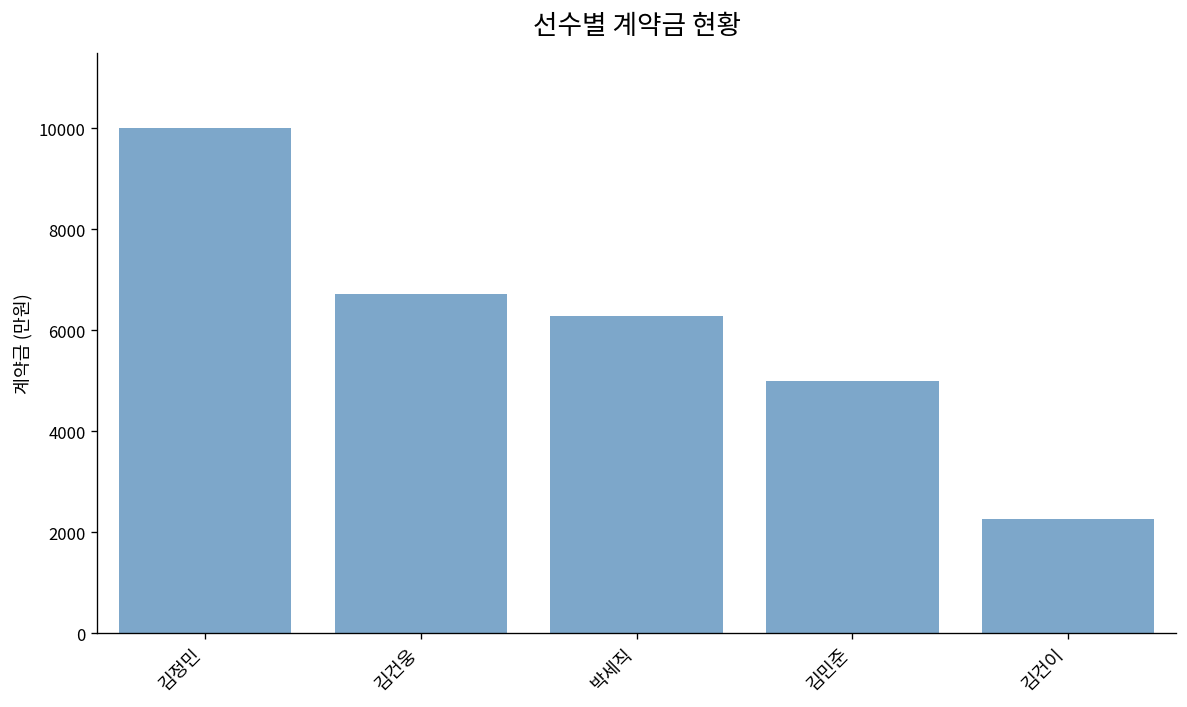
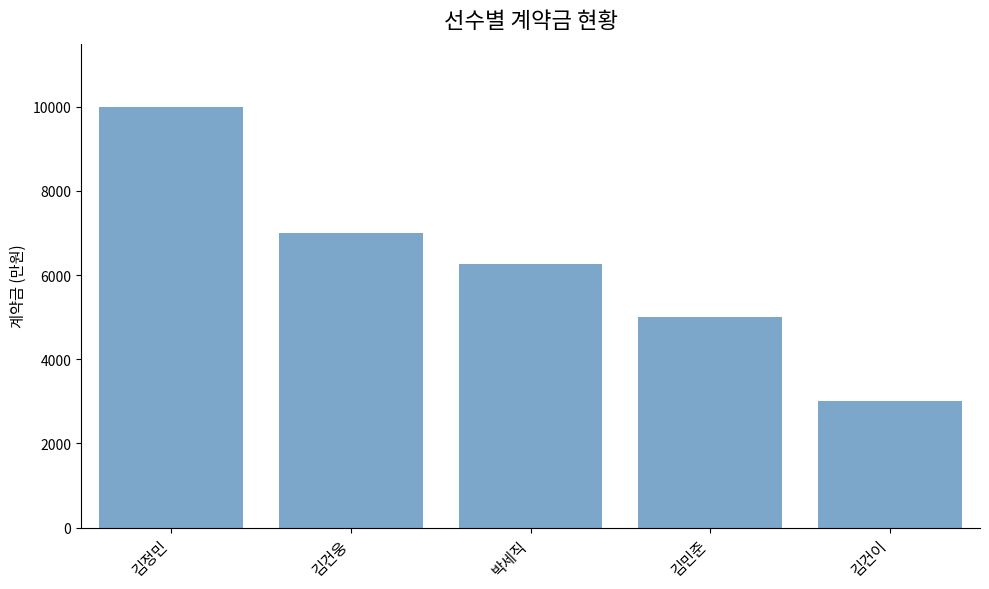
  {
    "김정민": 10000,
-   "김건웅": 6700,
+   "김건웅": 7000,
    "박세직": 6300,
    "김민준": 5000,
-   "김건이": 2300
+   "김건이": 3000
  }
